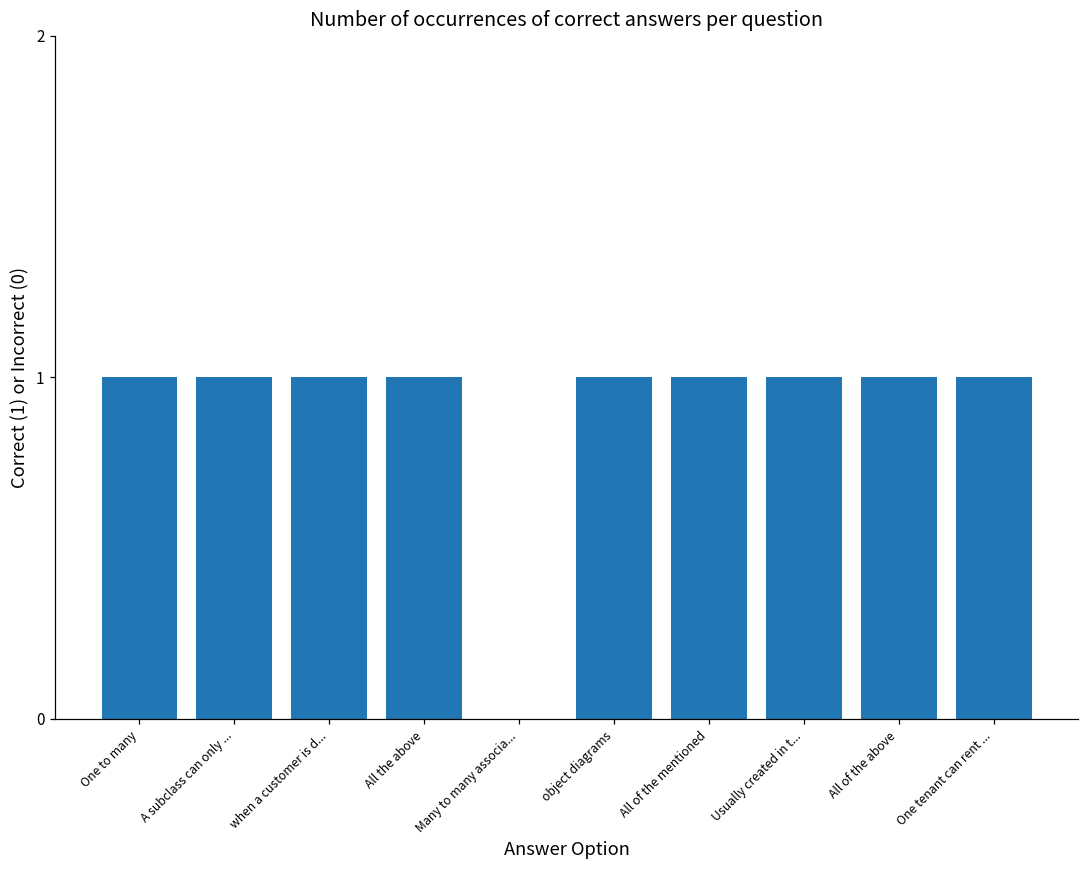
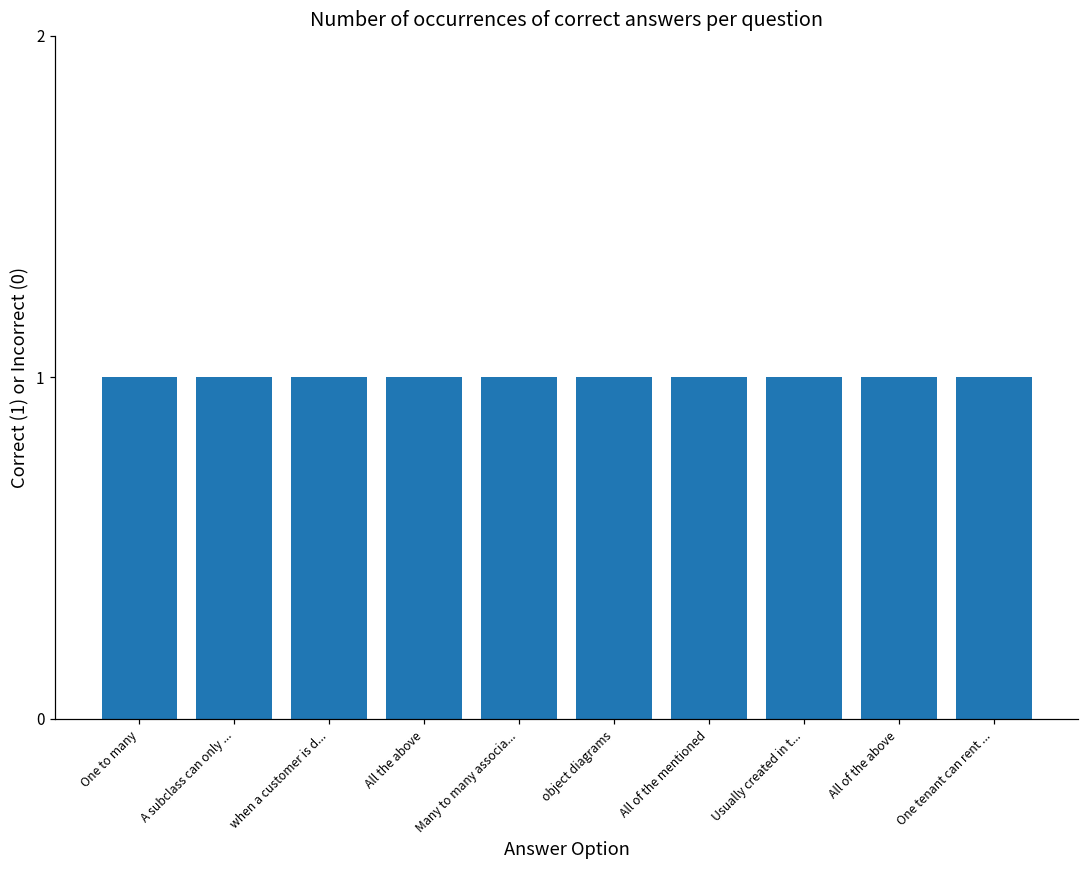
  {
    "One to many": 1,
    "A subclass can only ...": 1,
    "when a customer is d...": 1,
    "All the above": 1,
-   "Many to many associa...": 0,
+   "Many to many associa...": 1,
    "object diagrams": 1,
    "All of the mentioned": 1,
    "Usually created in t...": 1,
    "All of the above": 1,
    "One tenant can rent ...": 1
  }
